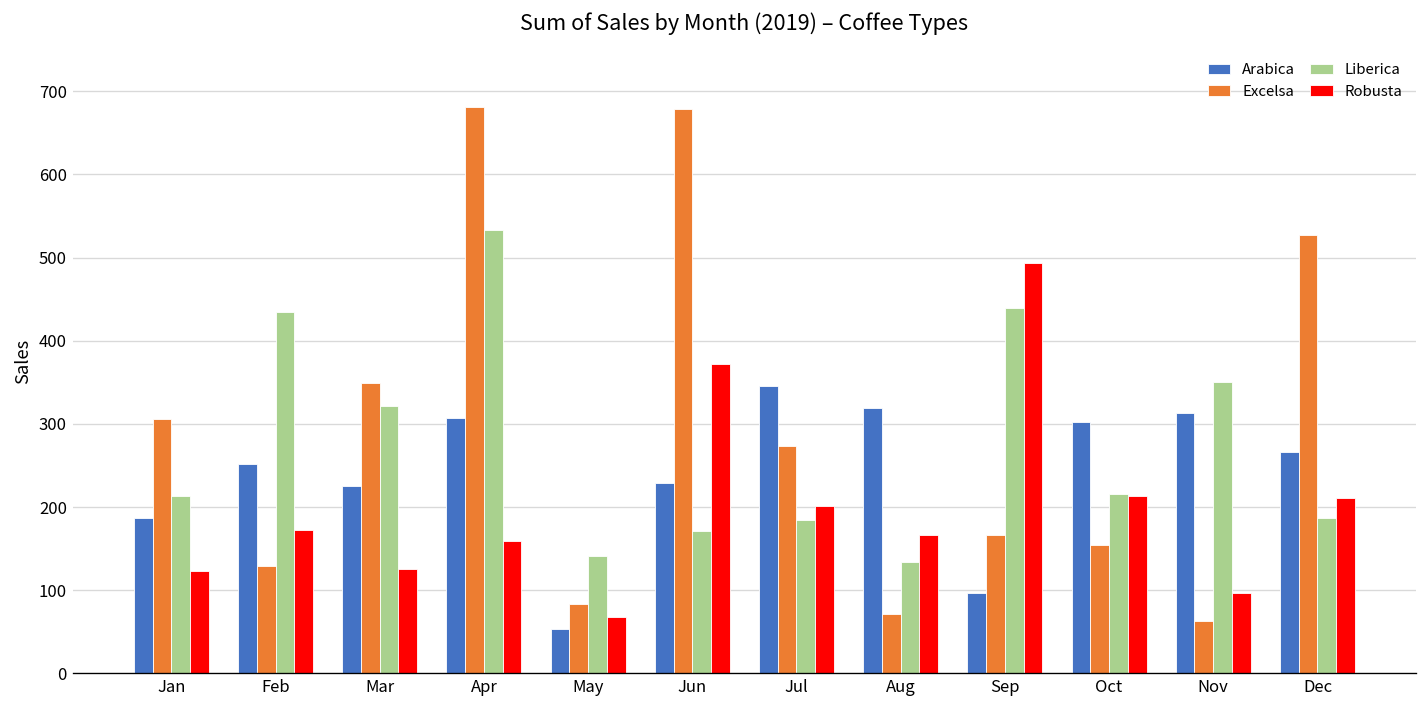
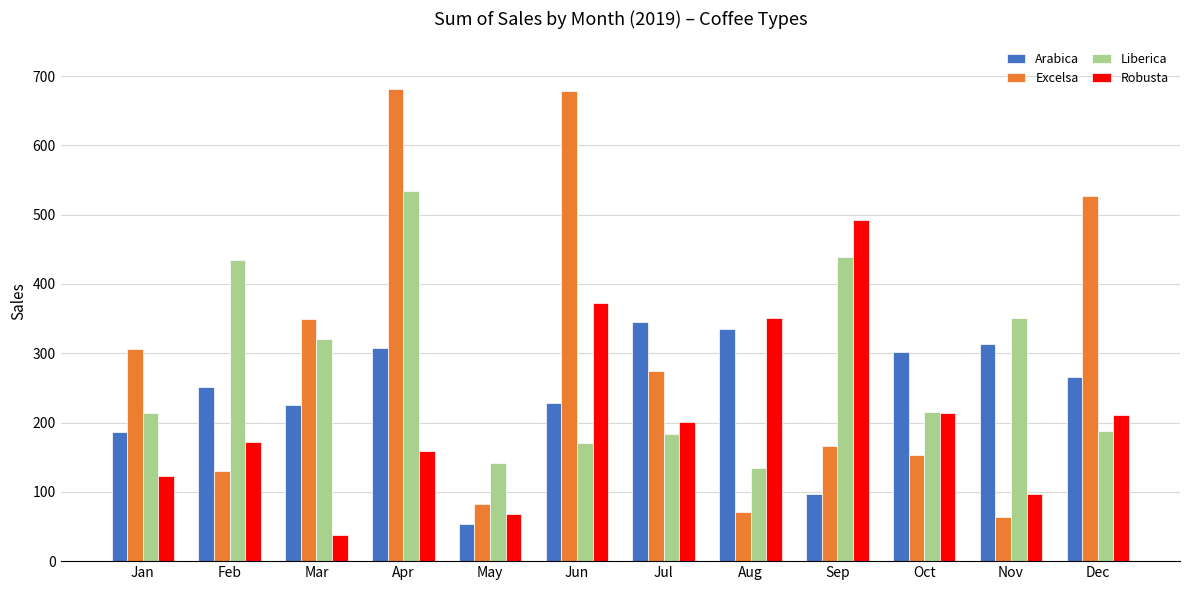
  {
    "Arabica": {
      "Jan": 190,
      "Feb": 250,
      "Mar": 220,
      "Apr": 310,
      "May": 50,
      "Jun": 230,
      "Jul": 350,
-     "Aug": 320,
+     "Aug": 330,
      "Sep": 100,
      "Oct": 300,
      "Nov": 310,
      "Dec": 270
    },
    "Excelsa": {
      "Jan": 310,
      "Feb": 130,
      "Mar": 350,
      "Apr": 680,
      "May": 80,
      "Jun": 680,
      "Jul": 270,
      "Aug": 70,
      "Sep": 170,
      "Oct": 150,
      "Nov": 60,
      "Dec": 530
    },
    "Liberica": {
      "Jan": 210,
      "Feb": 430,
      "Mar": 320,
      "Apr": 530,
      "May": 140,
      "Jun": 170,
      "Jul": 180,
      "Aug": 130,
      "Sep": 440,
      "Oct": 220,
      "Nov": 350,
      "Dec": 190
    },
    "Robusta": {
      "Jan": 120,
      "Feb": 170,
-     "Mar": 130,
+     "Mar": 40,
      "Apr": 160,
      "May": 70,
      "Jun": 370,
      "Jul": 200,
-     "Aug": 170,
+     "Aug": 350,
      "Sep": 490,
      "Oct": 210,
      "Nov": 100,
      "Dec": 210
    }
  }
